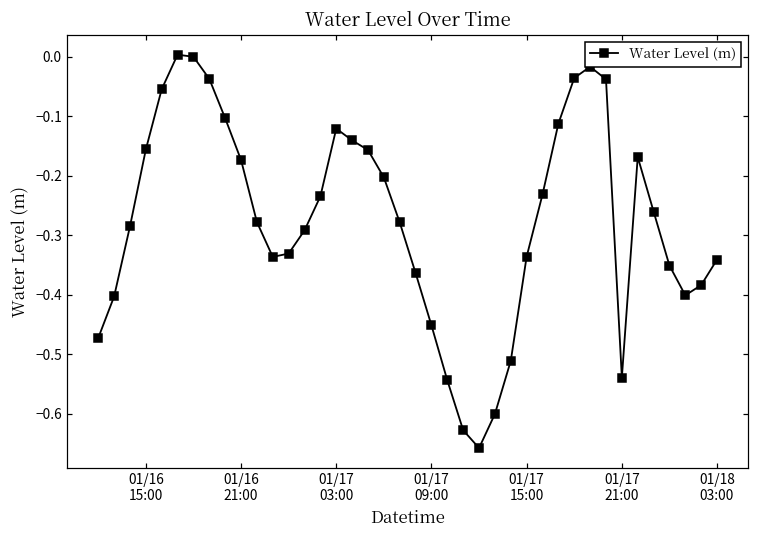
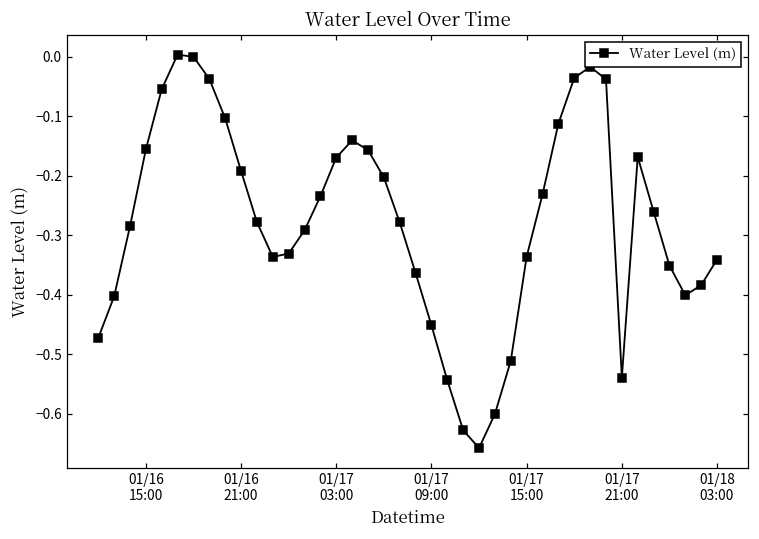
  {
    "01/16 15:00": -0.16,
-   "01/16 21:00": -0.17,
-   "01/17 03:00": -0.12,
+   "01/16 21:00": -0.19,
+   "01/17 03:00": -0.17,
    "01/17 09:00": -0.45,
    "01/17 15:00": -0.34,
    "01/17 21:00": -0.54,
    "01/18 03:00": -0.34
  }
